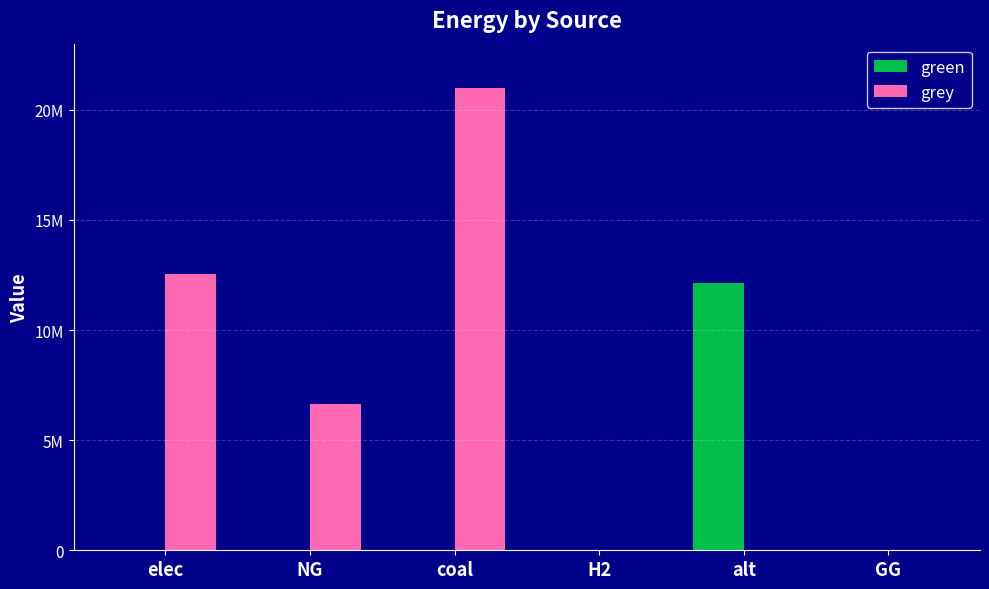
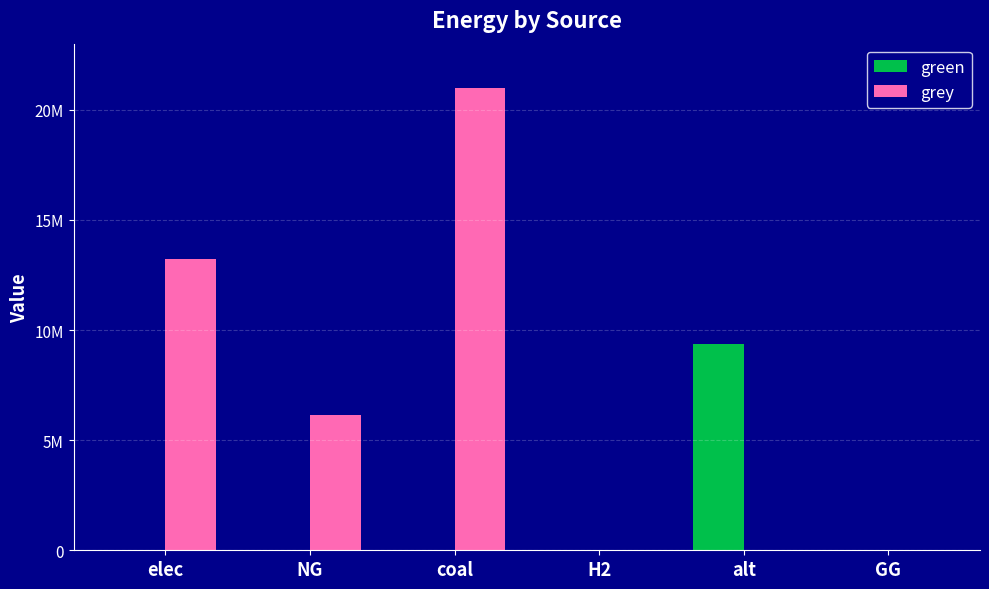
  {
    "green": {
      "elec": 0,
      "NG": 0,
      "coal": 0,
      "H2": 0,
-     "alt": 12100000,
+     "alt": 9300000,
      "GG": 0
    },
    "grey": {
-     "elec": 12600000,
-     "NG": 6600000,
+     "elec": 13200000,
+     "NG": 6100000,
      "coal": 21000000,
      "H2": 0,
      "alt": 0,
      "GG": 0
    }
  }
